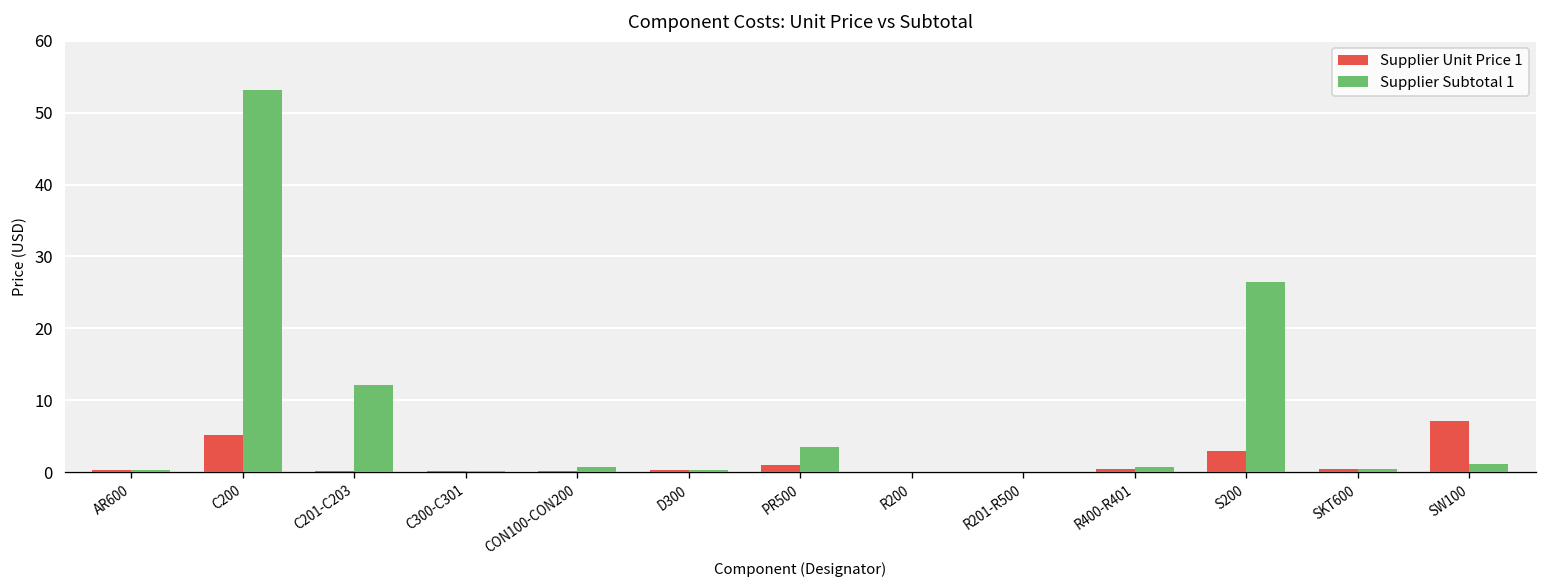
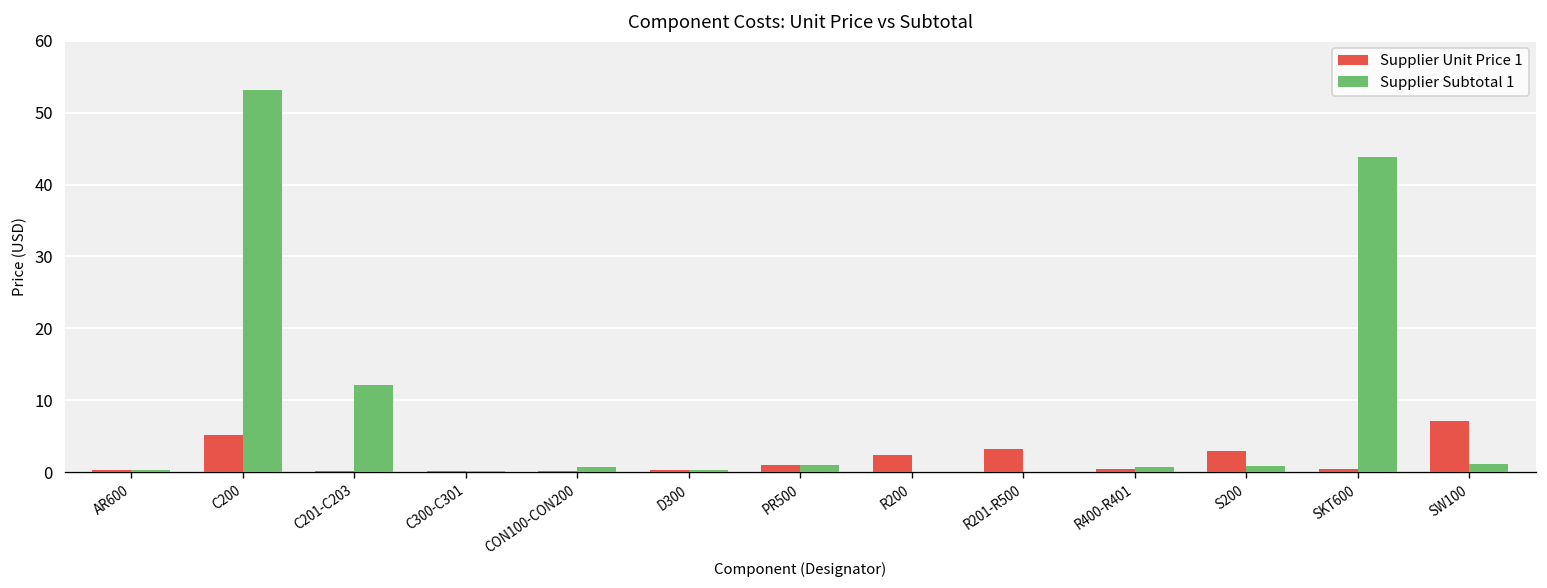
  {
    "Supplier Unit Price 1": {
      "C200": 5,
      "PR500": 1,
-     "R200": 0,
-     "R201-R500": 0,
+     "R200": 2,
+     "R201-R500": 3,
      "S200": 3,
      "SKT600": 0,
      "SW100": 7
    },
    "Supplier Subtotal 1": {
      "C200": 53,
      "C201-C203": 12,
      "CON100-CON200": 1,
-     "PR500": 4,
+     "PR500": 1,
      "R400-R401": 1,
-     "S200": 26,
-     "SKT600": 0,
+     "S200": 1,
+     "SKT600": 44,
      "SW100": 1
    }
  }
